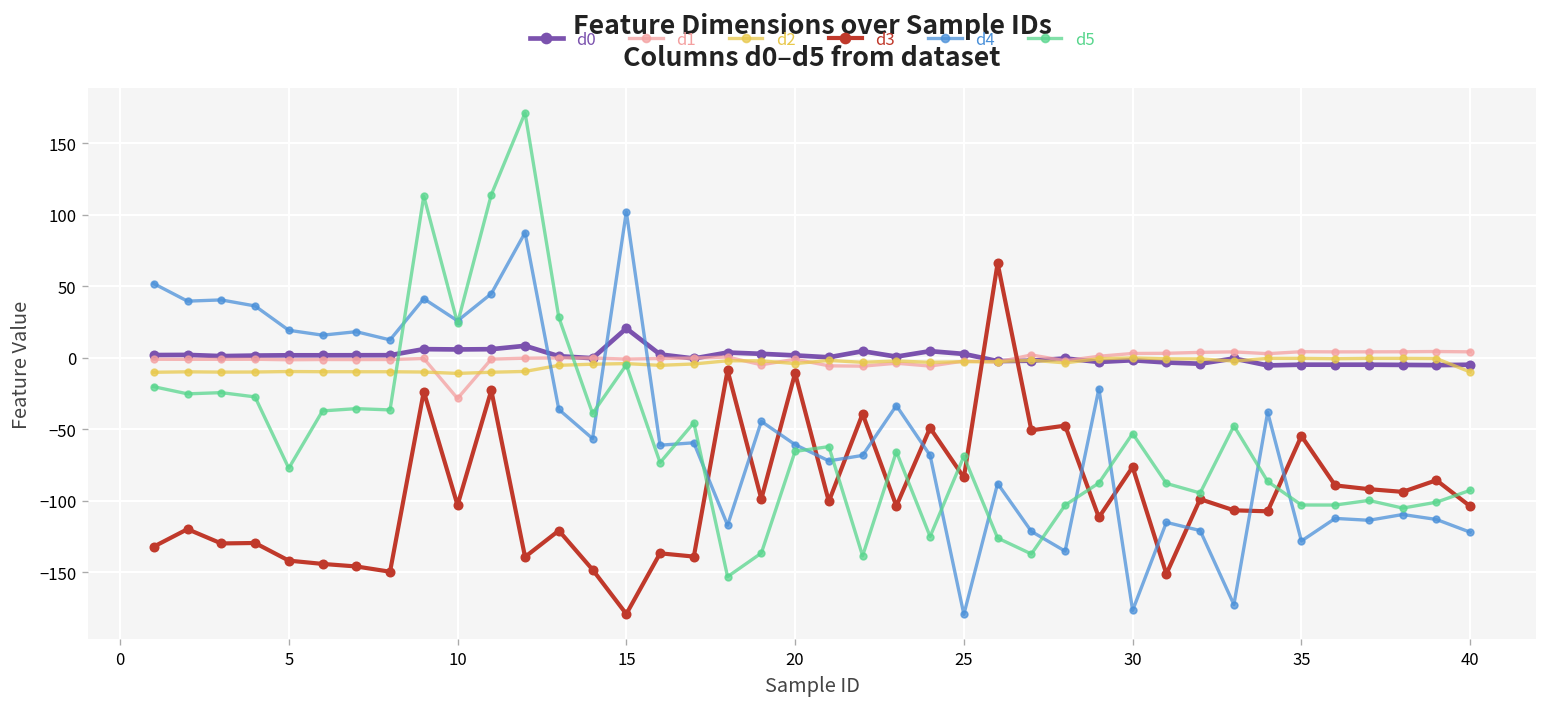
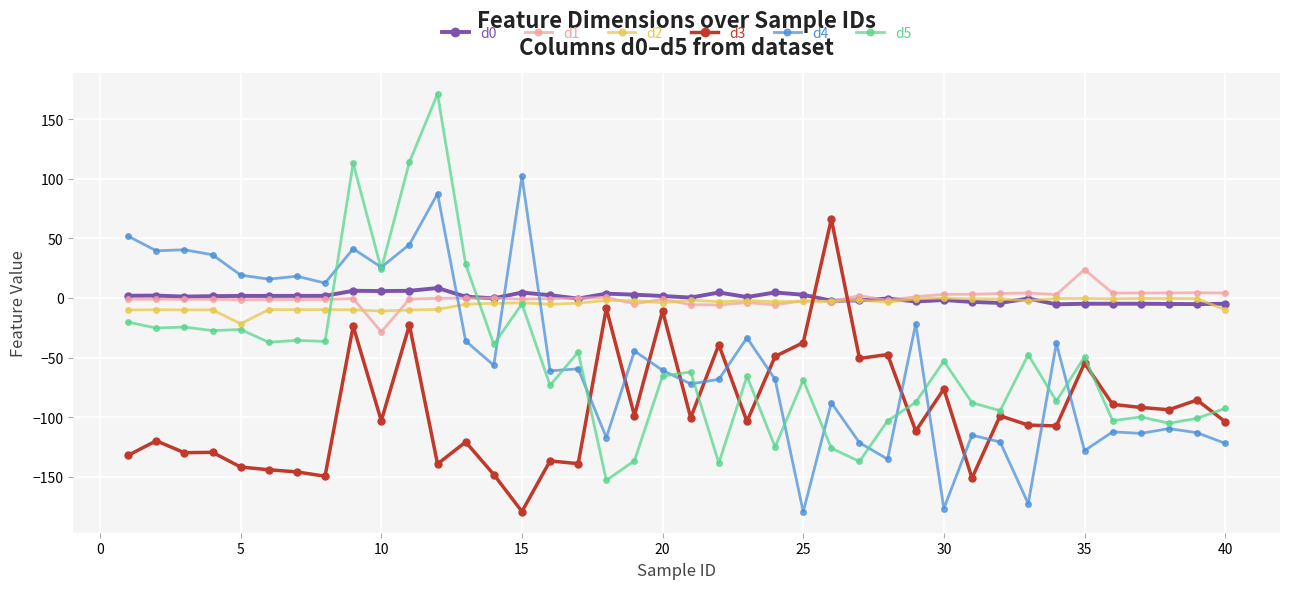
  {
    "d0": {
      "5": 2,
      "10": 6,
-     "15": 21,
+     "15": 5,
      "20": 2,
      "25": 3,
      "35": -5,
      "40": -5
    },
    "d1": {
      "5": -1,
      "10": -28,
      "15": -1,
      "20": -1,
      "30": 3,
-     "35": 4,
+     "35": 24,
      "40": 4
    },
    "d2": {
-     "5": -10,
+     "5": -22,
      "10": -11,
      "20": -4,
      "35": 0,
      "40": -10
    },
    "d3": {
      "5": -142,
      "10": -103,
      "15": -179,
      "20": -11,
-     "25": -84,
+     "25": -37,
      "30": -76,
      "35": -55,
      "40": -104
    },
    "d4": {
      "5": 19,
      "15": 102,
      "20": -61,
      "25": -180,
      "30": -177,
      "35": -128,
      "40": -122
    },
    "d5": {
-     "5": -77,
+     "5": -26,
      "20": -66,
      "25": -69,
      "30": -53,
-     "35": -103,
+     "35": -50,
      "40": -93
    }
  }
